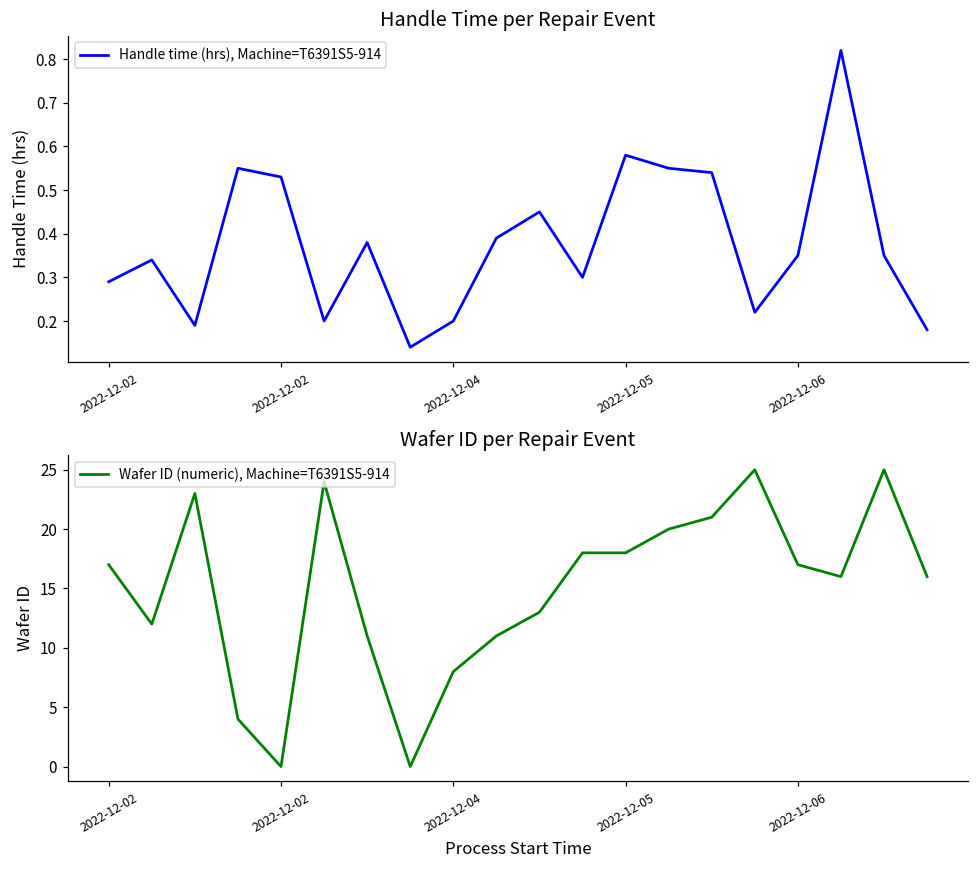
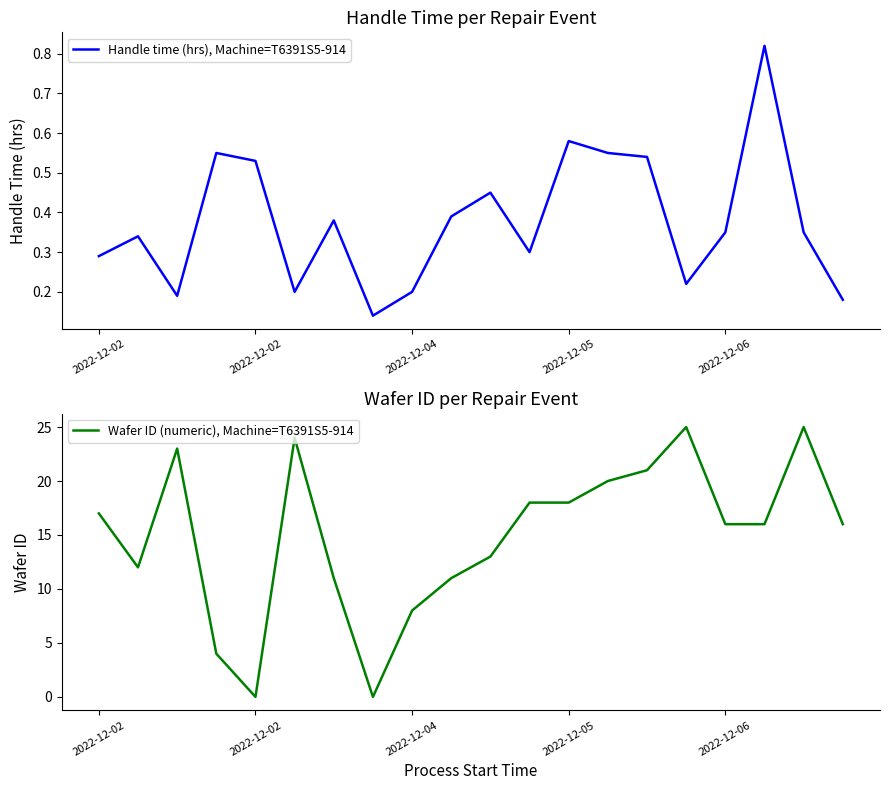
  {
    "Handle Time per Repair Event": {
      "2022-12-04": 0.20,
      "2022-12-05": 0.58,
      "2022-12-06": 0.35
    },
    "Wafer ID per Repair Event": {
      "2022-12-04": 8,
      "2022-12-05": 18,
-     "2022-12-06": 17
+     "2022-12-06": 16
    }
  }
